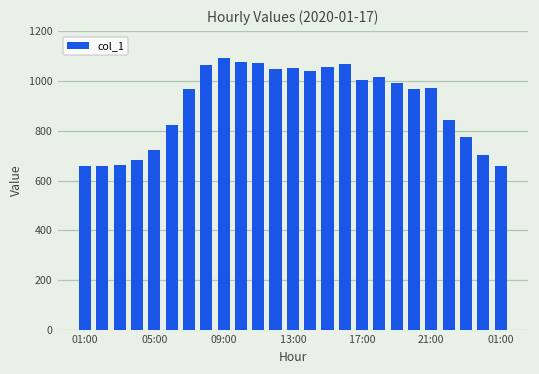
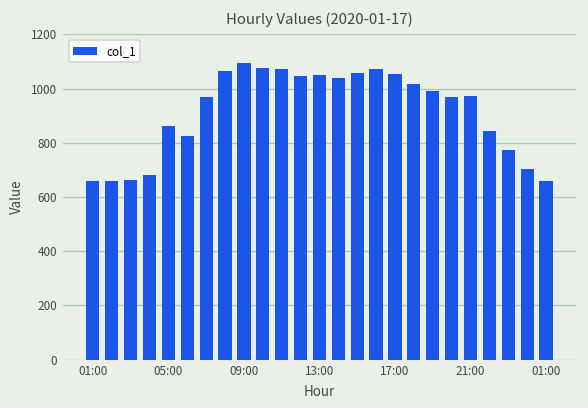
  {
-   "05:00": 720,
+   "05:00": 860,
    "09:00": 1100,
    "13:00": 1050,
-   "17:00": 1000,
+   "17:00": 1060,
    "21:00": 970
  }
